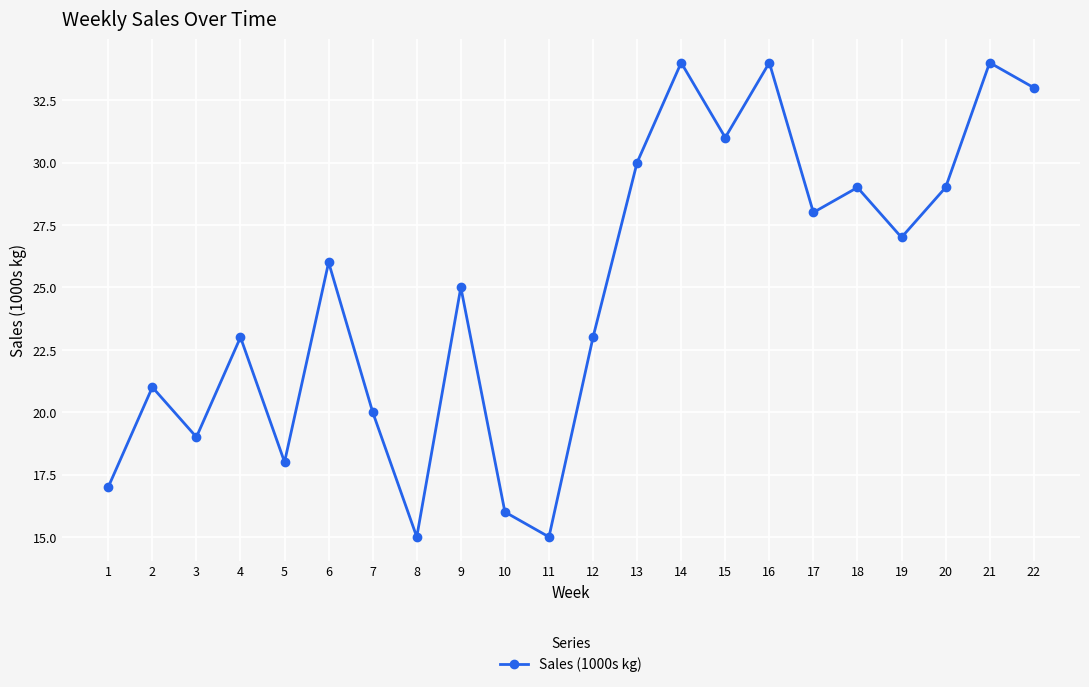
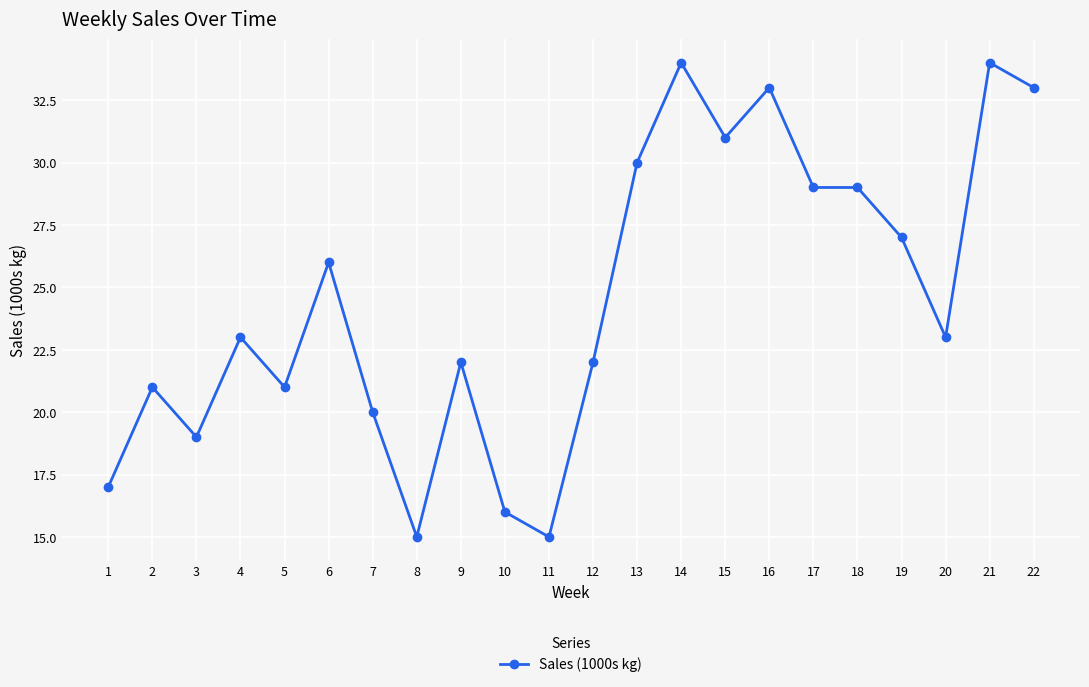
  {
    "1": 17,
    "2": 21,
    "3": 19,
    "4": 23,
-   "5": 18,
+   "5": 21,
    "6": 26,
    "7": 20,
    "8": 15,
-   "9": 25,
+   "9": 22,
    "10": 16,
    "11": 15,
-   "12": 23,
+   "12": 22,
    "13": 30,
    "14": 34,
    "15": 31,
-   "16": 34,
-   "17": 28,
+   "16": 33,
+   "17": 29,
    "18": 29,
    "19": 27,
-   "20": 29,
+   "20": 23,
    "21": 34,
    "22": 33
  }
